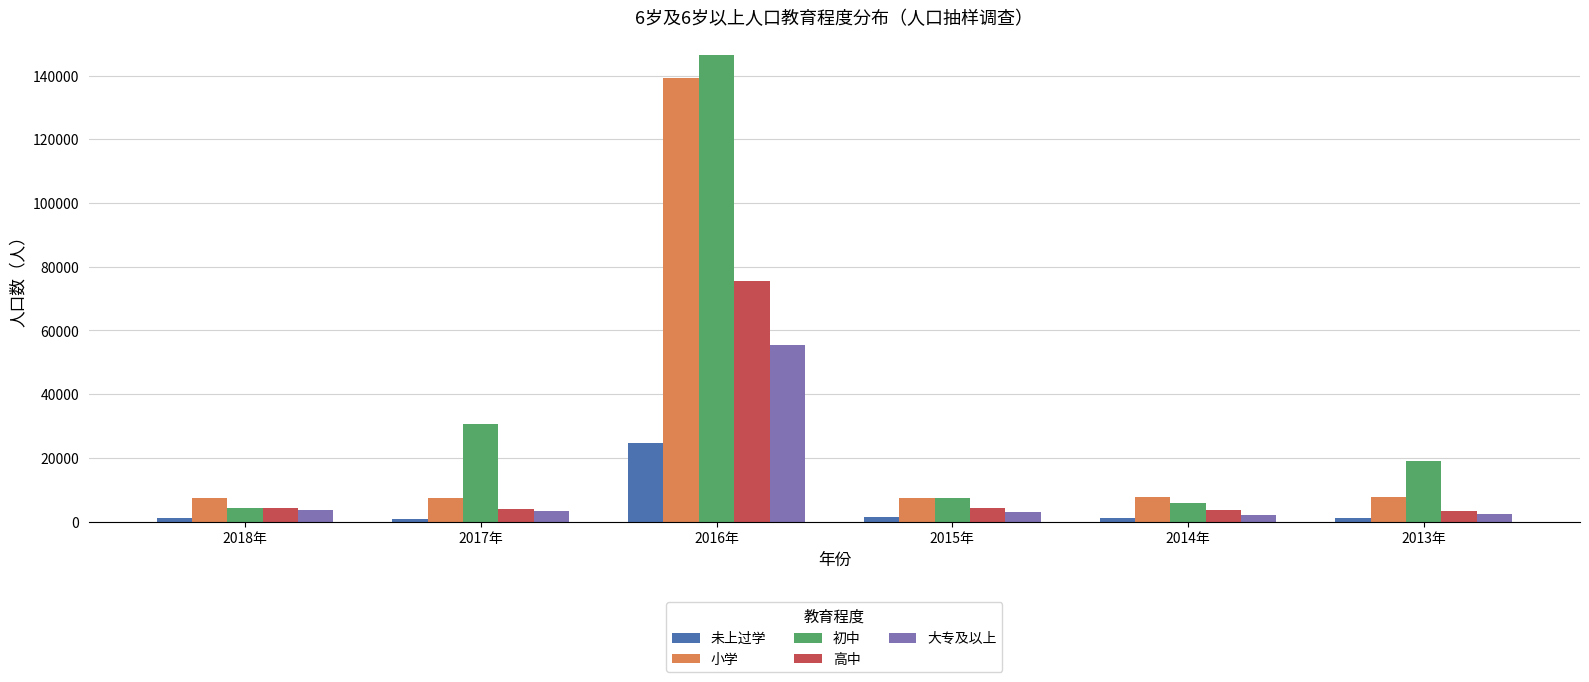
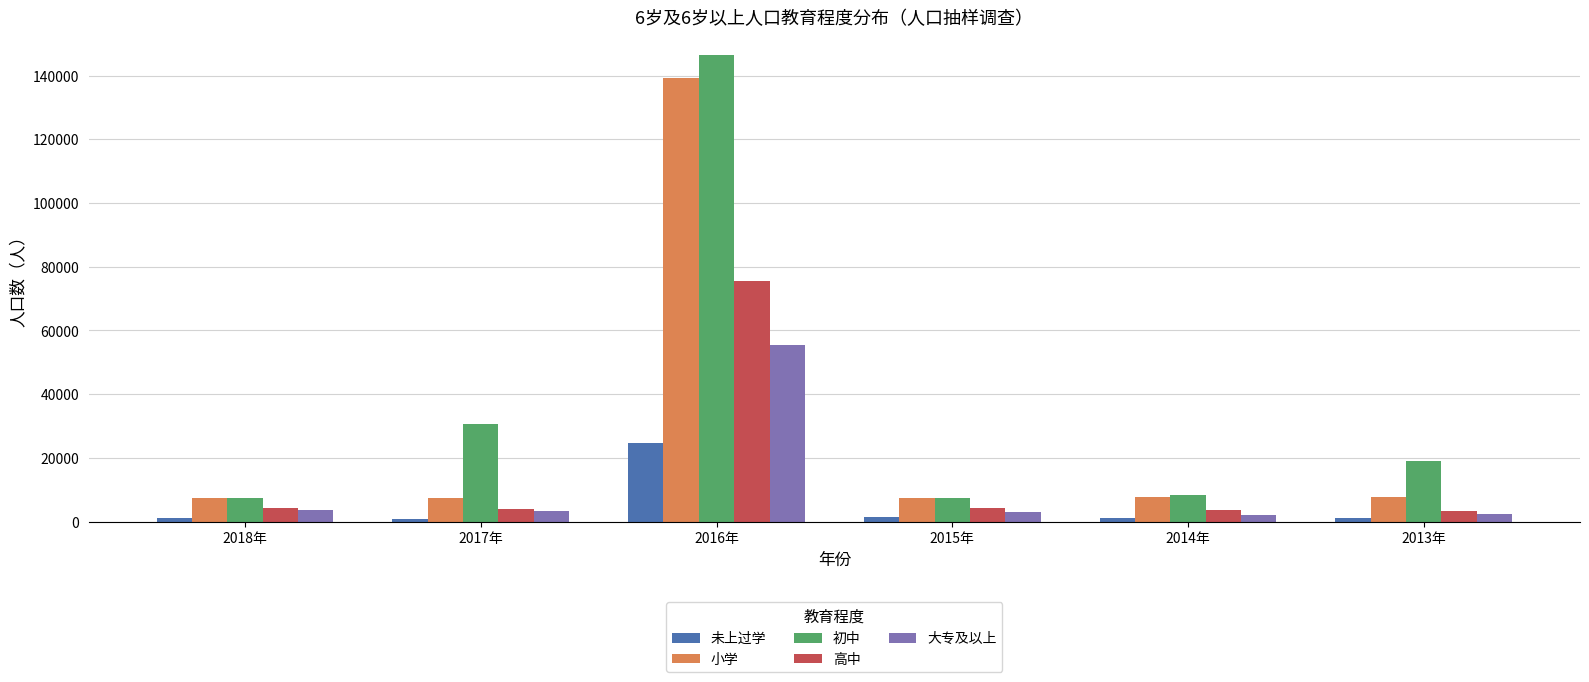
  {
    "初中": {
-     "2018年": 4000,
+     "2018年": 7000,
      "2017年": 31000,
      "2016年": 146000,
      "2015年": 7000,
-     "2014年": 6000,
+     "2014年": 8000,
      "2013年": 19000
    }
  }
